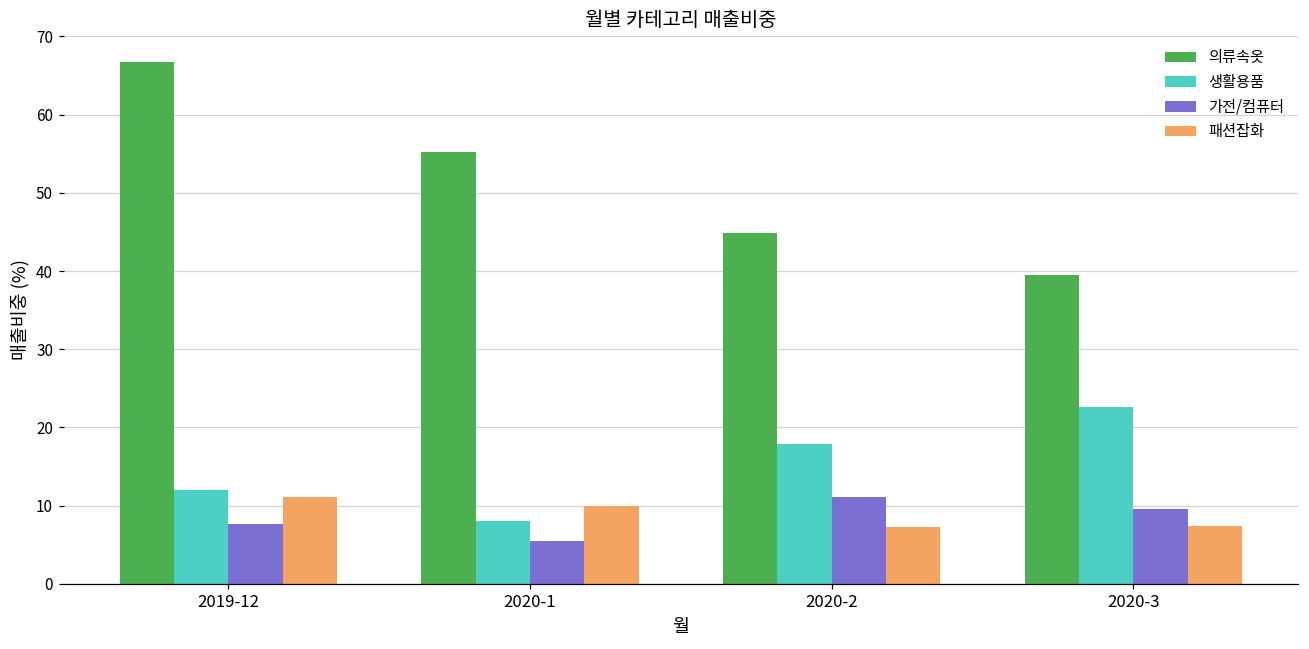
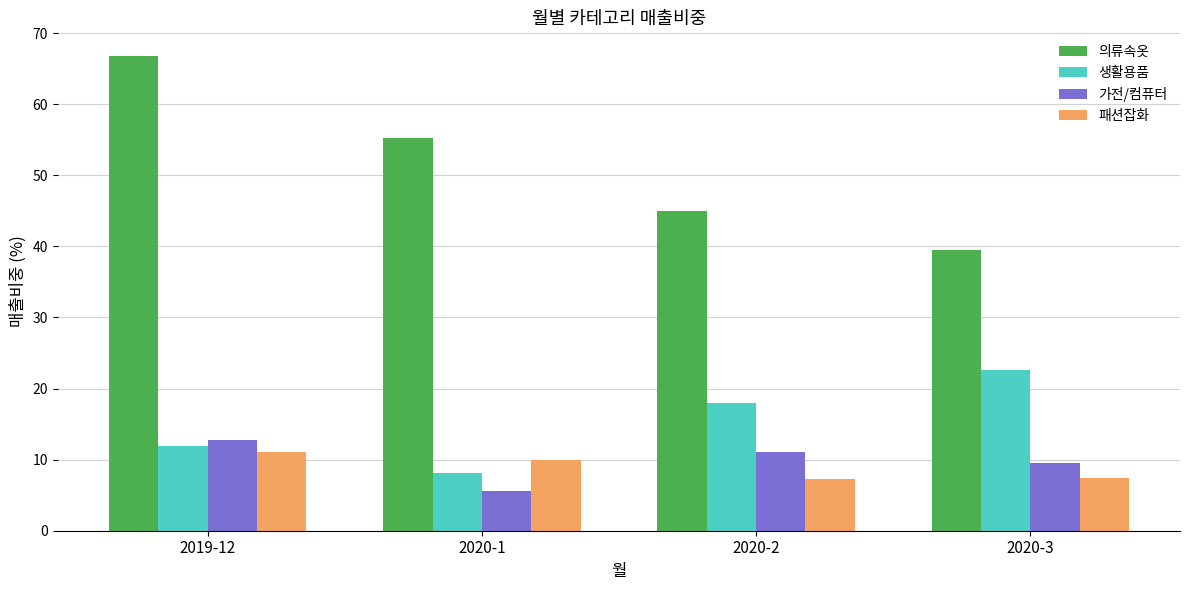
  {
    "의류속옷": {
      "2019-12": 67,
      "2020-1": 55,
      "2020-2": 45,
      "2020-3": 39
    },
    "생활용품": {
      "2019-12": 12,
      "2020-1": 8,
      "2020-2": 18,
      "2020-3": 23
    },
    "가전/컴퓨터": {
-     "2019-12": 8,
+     "2019-12": 13,
      "2020-1": 6,
      "2020-2": 11,
      "2020-3": 10
    },
    "패션잡화": {
      "2019-12": 11,
      "2020-1": 10,
      "2020-2": 7,
      "2020-3": 7
    }
  }
